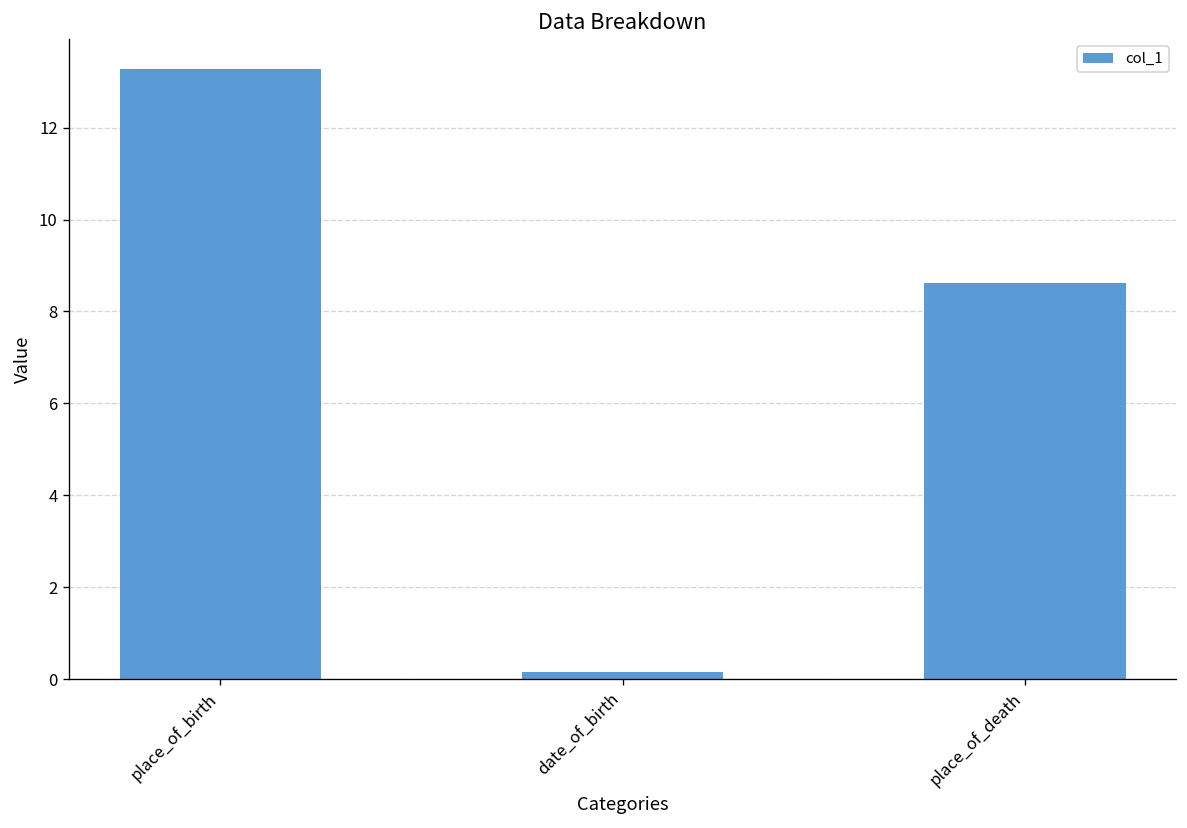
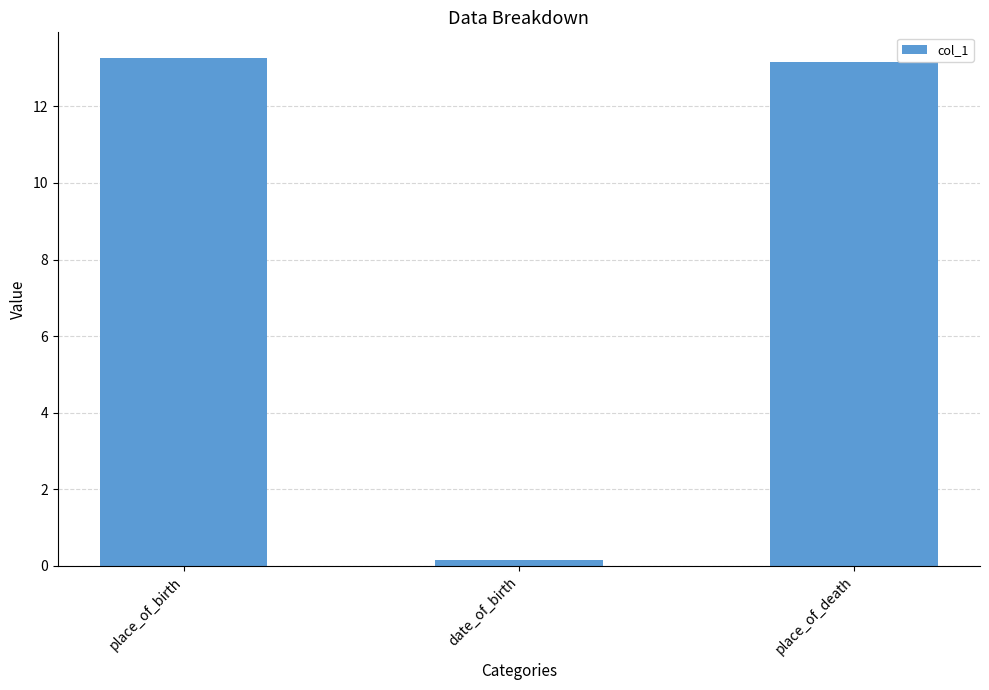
  {
    "place_of_birth": 13.3,
    "date_of_birth": 0.2,
-   "place_of_death": 8.6
+   "place_of_death": 13.2
  }
